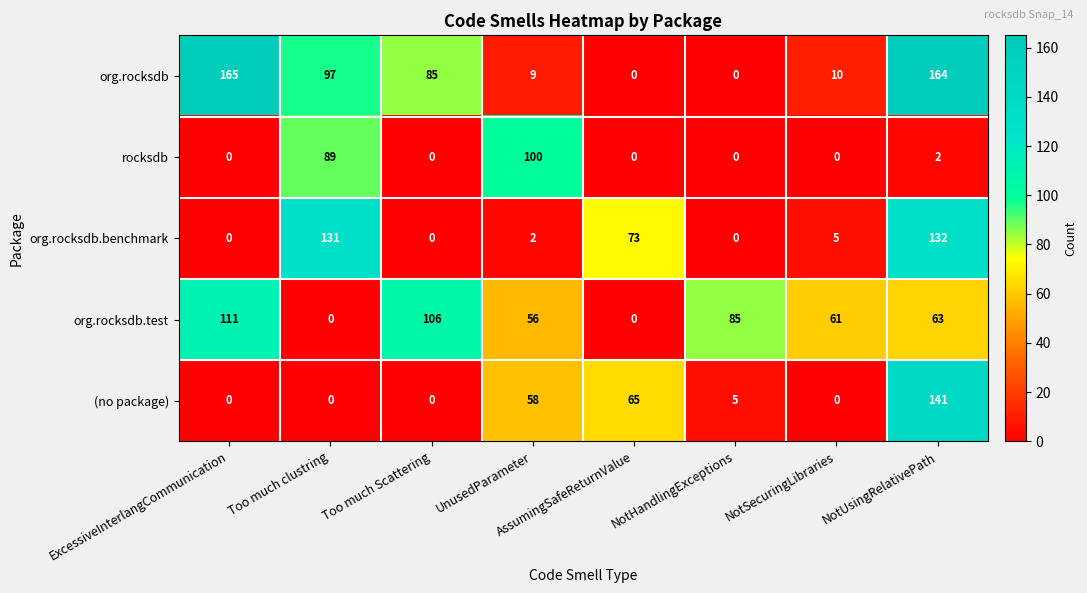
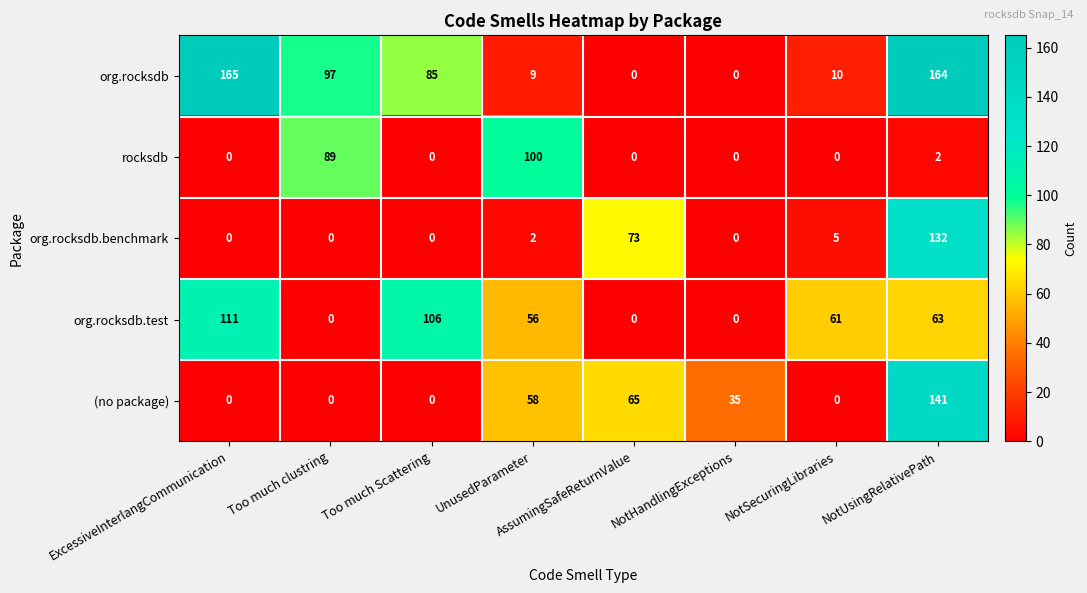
  {
    "org.rocksdb": {
      "ExcessiveInterlangCommunication": 165,
      "Too much clustring": 97,
      "Too much Scattering": 85,
      "UnusedParameter": 9,
      "AssumingSafeReturnValue": 0,
      "NotHandlingExceptions": 0,
      "NotSecuringLibraries": 10,
      "NotUsingRelativePath": 164
    },
    "rocksdb": {
      "ExcessiveInterlangCommunication": 0,
      "Too much clustring": 89,
      "Too much Scattering": 0,
      "UnusedParameter": 100,
      "AssumingSafeReturnValue": 0,
      "NotHandlingExceptions": 0,
      "NotSecuringLibraries": 0,
      "NotUsingRelativePath": 2
    },
    "org.rocksdb.benchmark": {
      "ExcessiveInterlangCommunication": 0,
-     "Too much clustring": 131,
+     "Too much clustring": 0,
      "Too much Scattering": 0,
      "UnusedParameter": 2,
      "AssumingSafeReturnValue": 73,
      "NotHandlingExceptions": 0,
      "NotSecuringLibraries": 5,
      "NotUsingRelativePath": 132
    },
    "org.rocksdb.test": {
      "ExcessiveInterlangCommunication": 111,
      "Too much clustring": 0,
      "Too much Scattering": 106,
      "UnusedParameter": 56,
      "AssumingSafeReturnValue": 0,
-     "NotHandlingExceptions": 85,
+     "NotHandlingExceptions": 0,
      "NotSecuringLibraries": 61,
      "NotUsingRelativePath": 63
    },
    "(no package)": {
      "ExcessiveInterlangCommunication": 0,
      "Too much clustring": 0,
      "Too much Scattering": 0,
      "UnusedParameter": 58,
      "AssumingSafeReturnValue": 65,
-     "NotHandlingExceptions": 5,
+     "NotHandlingExceptions": 35,
      "NotSecuringLibraries": 0,
      "NotUsingRelativePath": 141
    }
  }
